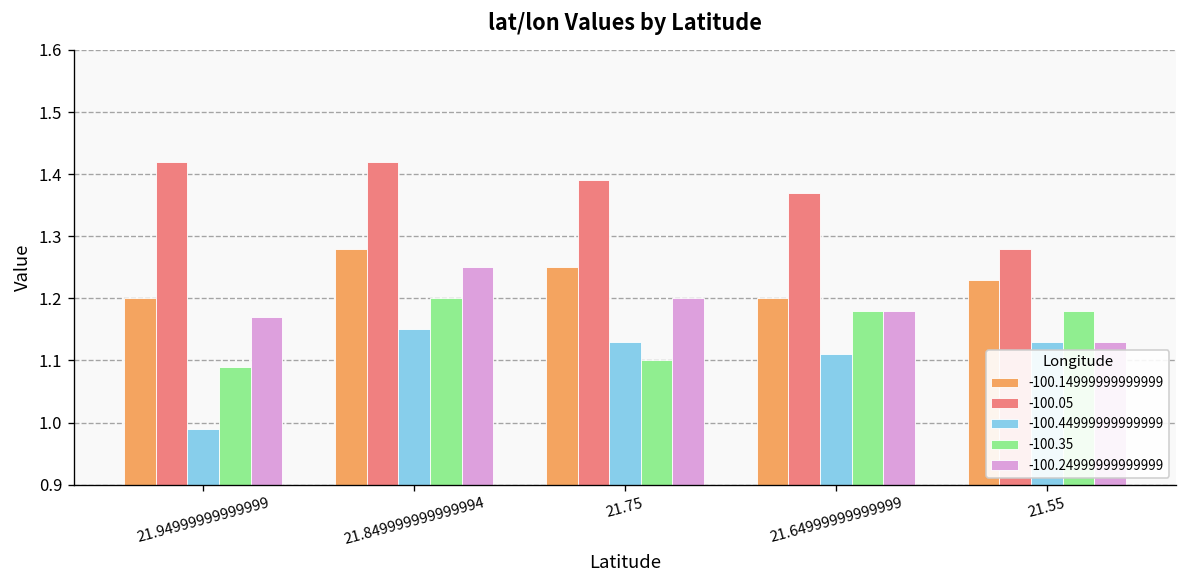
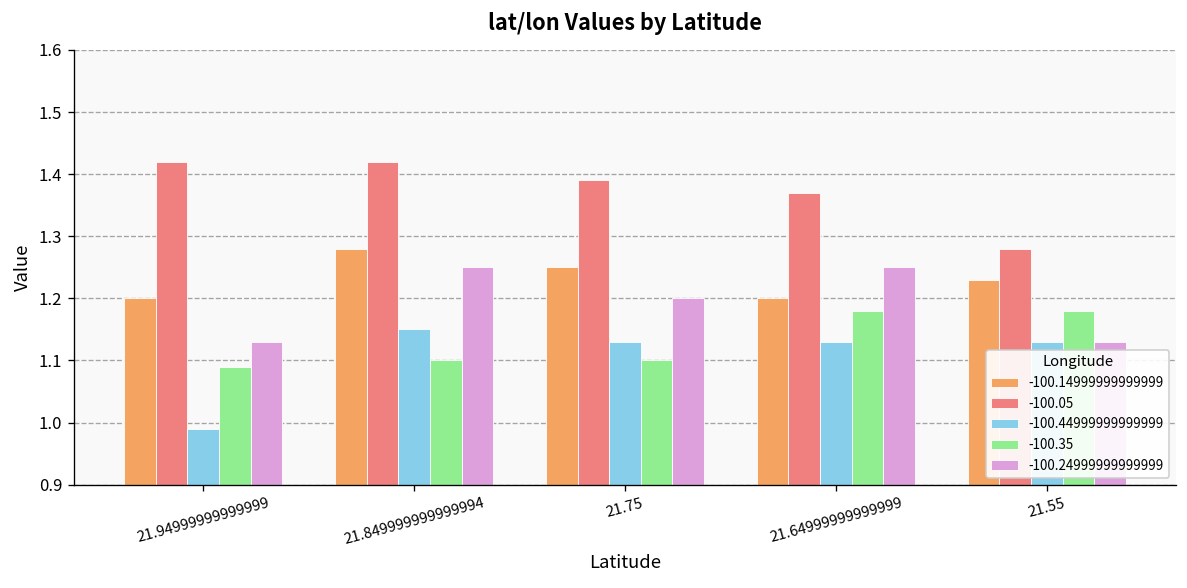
  {
    "-100.44999999999999": {
      "21.94999999999999": 0.99,
      "21.849999999999994": 1.15,
      "21.75": 1.13,
-     "21.64999999999999": 1.11,
+     "21.64999999999999": 1.13,
      "21.55": 1.13
    },
    "-100.35": {
      "21.94999999999999": 1.09,
-     "21.849999999999994": 1.2,
+     "21.849999999999994": 1.1,
      "21.75": 1.1,
      "21.64999999999999": 1.18,
      "21.55": 1.18
    },
    "-100.24999999999999": {
-     "21.94999999999999": 1.17,
+     "21.94999999999999": 1.13,
      "21.849999999999994": 1.25,
      "21.75": 1.20,
-     "21.64999999999999": 1.18,
+     "21.64999999999999": 1.25,
      "21.55": 1.13
    }
  }
